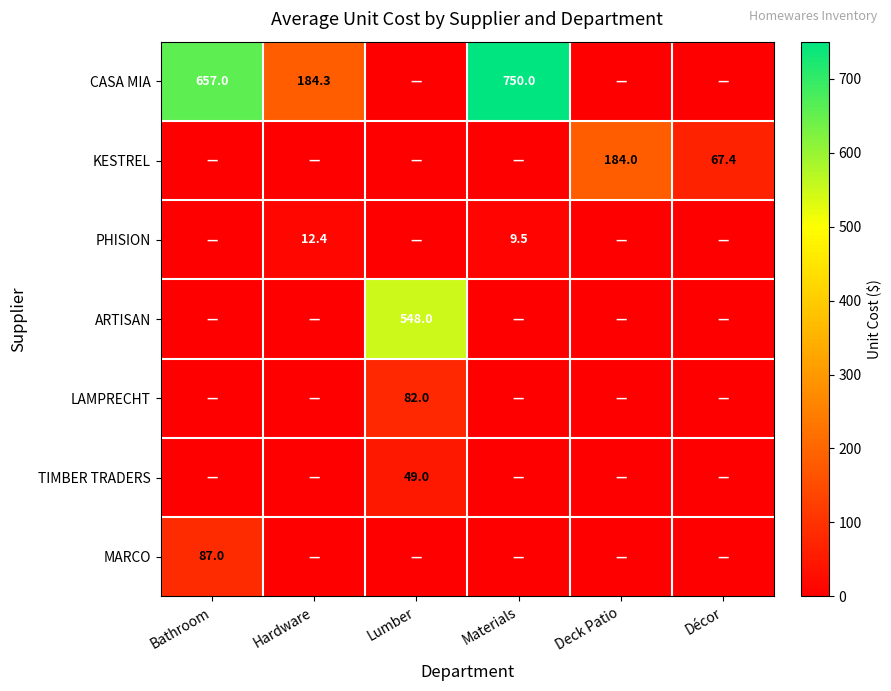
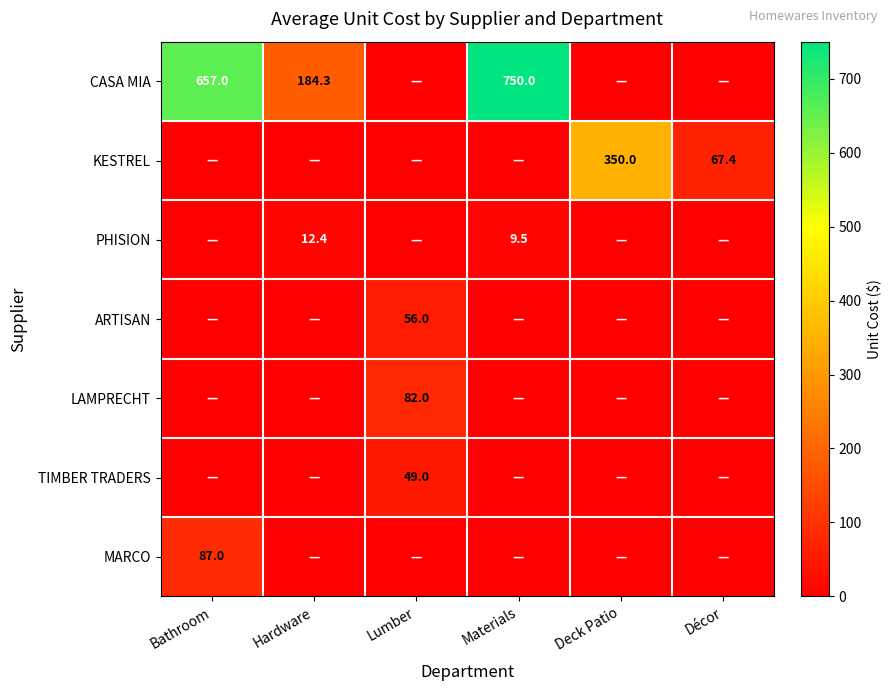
  {
    "CASA MIA": {
      "Bathroom": 657.0,
      "Hardware": 184.3,
      "Materials": 750.0
    },
    "KESTREL": {
-     "Deck Patio": 184.0,
+     "Deck Patio": 350.0,
      "Décor": 67.4
    },
    "PHISION": {
      "Hardware": 12.4,
      "Materials": 9.5
    },
    "ARTISAN": {
-     "Lumber": 548.0
+     "Lumber": 56.0
    },
    "LAMPRECHT": {
      "Lumber": 82.0
    },
    "TIMBER TRADERS": {
      "Lumber": 49.0
    },
    "MARCO": {
      "Bathroom": 87.0
    }
  }
